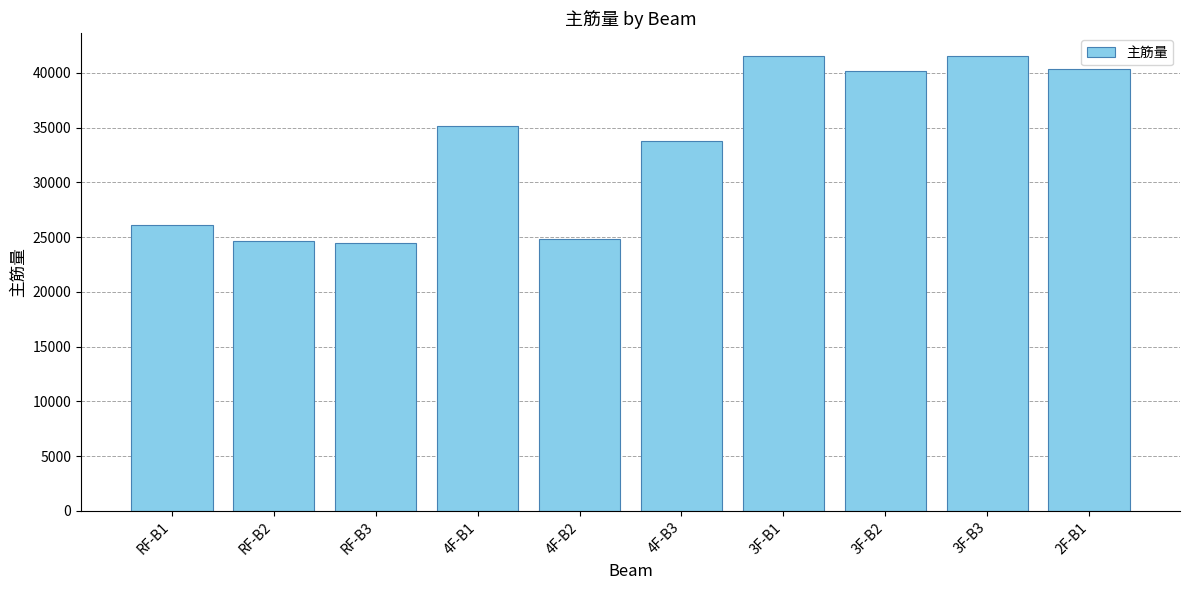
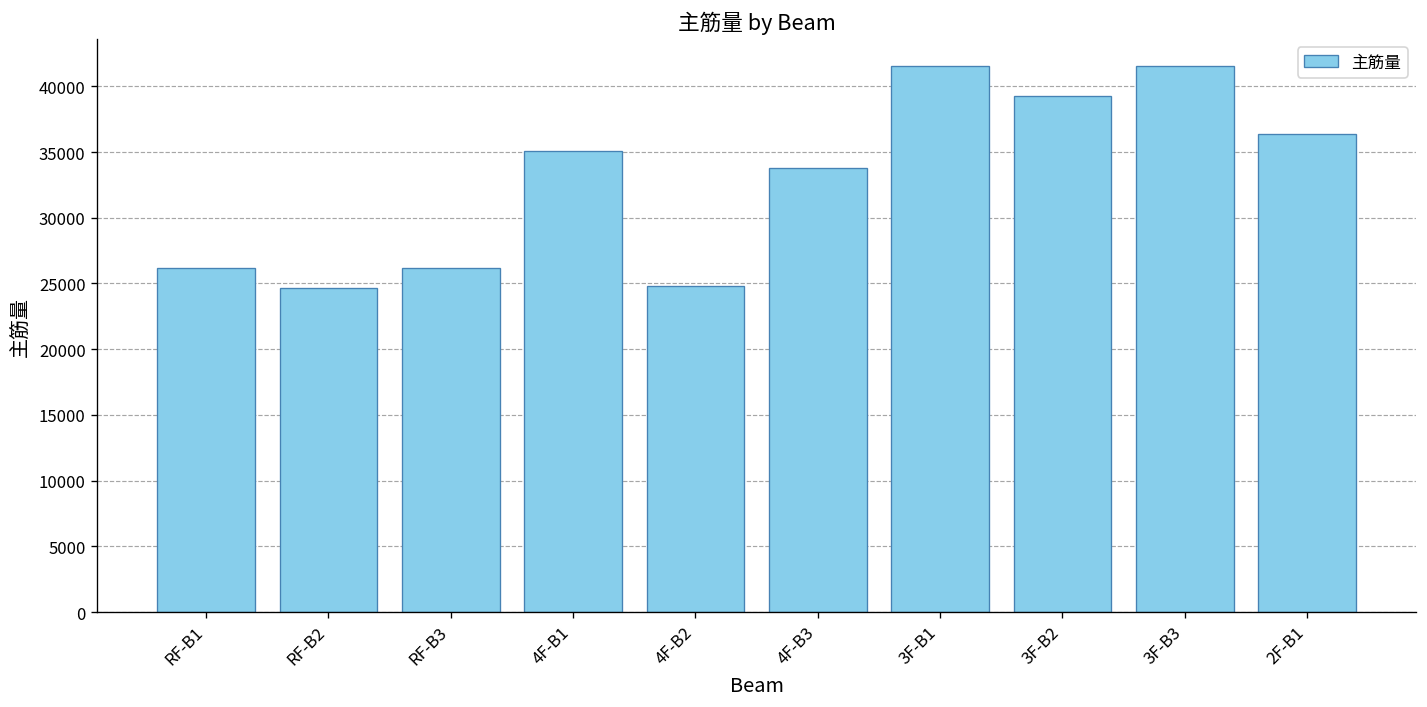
  {
    "RF-B1": 26100,
    "RF-B2": 24700,
-   "RF-B3": 24400,
+   "RF-B3": 26100,
    "4F-B1": 35100,
    "4F-B2": 24800,
    "4F-B3": 33800,
    "3F-B1": 41500,
-   "3F-B2": 40100,
+   "3F-B2": 39200,
    "3F-B3": 41500,
-   "2F-B1": 40300
+   "2F-B1": 36400
  }
